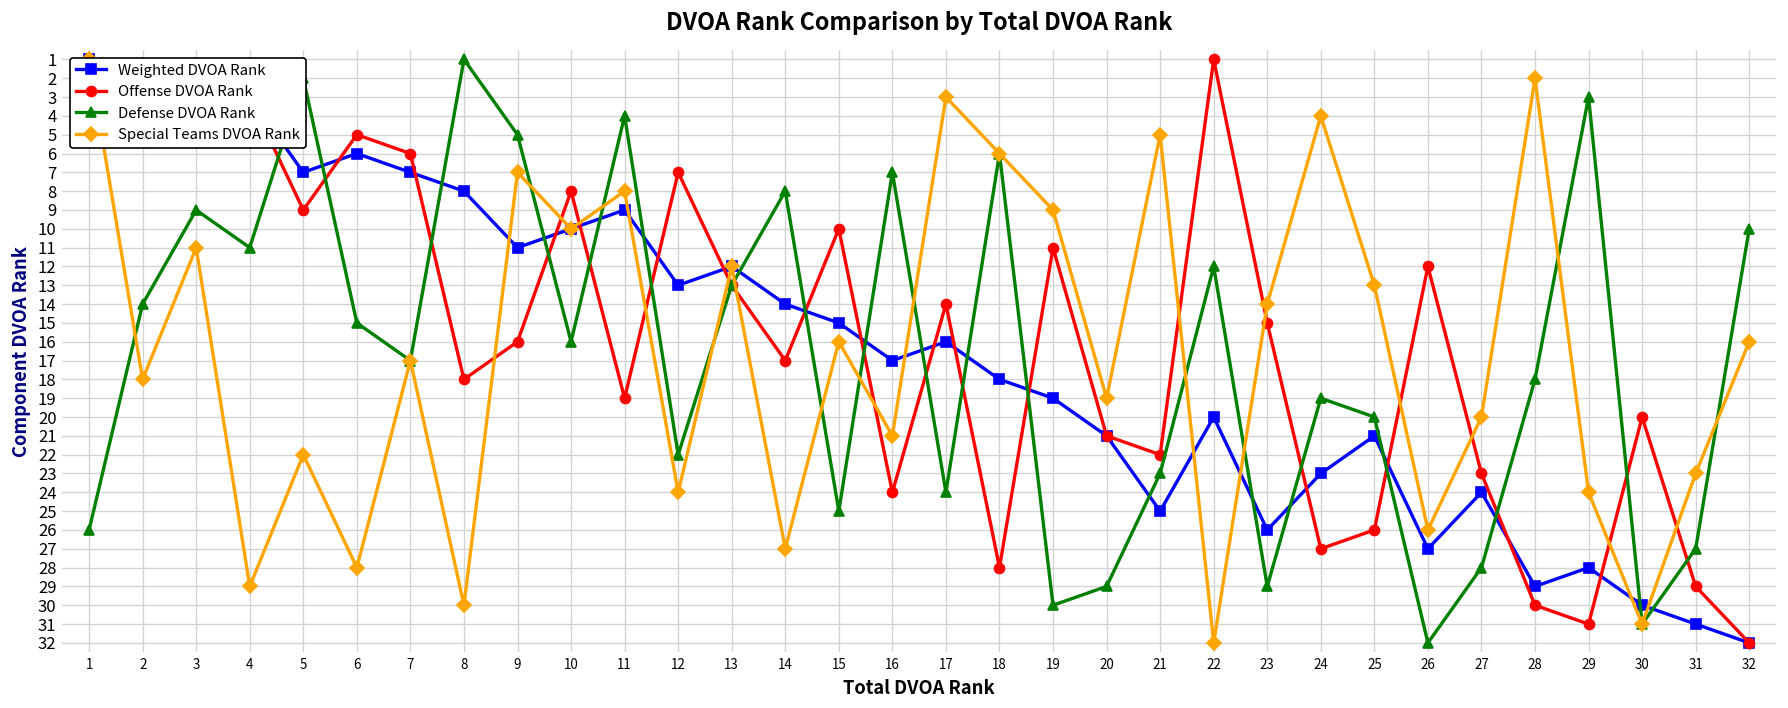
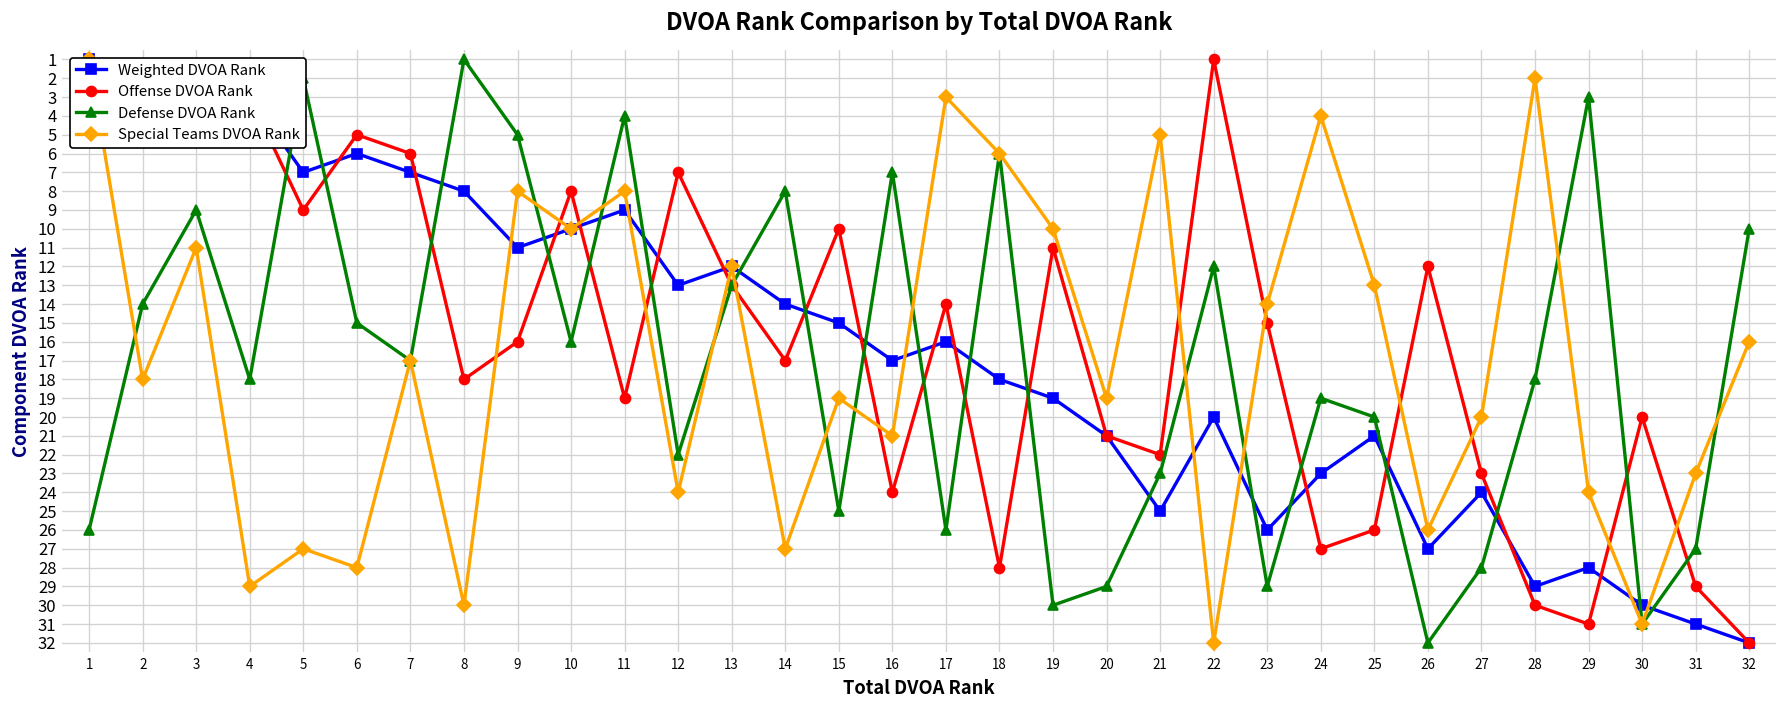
  {
    "Weighted DVOA Rank": {
      "5": 7,
      "6": 6,
      "7": 7,
      "8": 8,
      "9": 11,
      "11": 9,
      "12": 13,
      "14": 14,
      "15": 15,
      "16": 17,
      "17": 16,
      "18": 18,
      "19": 19,
      "21": 25,
      "22": 20,
      "23": 26,
      "24": 23,
      "25": 21,
      "26": 27,
      "27": 24,
      "28": 29,
      "29": 28,
      "30": 30,
      "31": 31
    },
    "Offense DVOA Rank": {
      "5": 9,
      "6": 5,
      "7": 6,
      "8": 18,
      "9": 16,
      "10": 8,
      "11": 19,
      "12": 7,
      "14": 17,
      "15": 10,
      "16": 24,
      "17": 14,
      "18": 28,
      "19": 11,
      "21": 22,
      "22": 1,
      "23": 15,
      "24": 27,
      "25": 26,
      "26": 12,
      "27": 23,
      "28": 30,
      "29": 31,
      "30": 20,
      "31": 29
    },
    "Defense DVOA Rank": {
      "1": 26,
      "2": 14,
      "3": 9,
-     "4": 11,
+     "4": 18,
      "6": 15,
      "8": 1,
      "9": 5,
      "10": 16,
      "11": 4,
      "12": 22,
      "14": 8,
      "15": 25,
      "16": 7,
-     "17": 24,
+     "17": 26,
      "19": 30,
      "20": 29,
      "21": 23,
      "22": 12,
      "23": 29,
      "24": 19,
      "25": 20,
      "26": 32,
      "27": 28,
      "28": 18,
      "29": 3,
      "31": 27,
      "32": 10
    },
    "Special Teams DVOA Rank": {
      "2": 18,
      "3": 11,
      "4": 29,
-     "5": 22,
+     "5": 27,
      "6": 28,
      "8": 30,
-     "9": 7,
+     "9": 8,
      "11": 8,
      "12": 24,
      "14": 27,
-     "15": 16,
+     "15": 19,
      "16": 21,
      "17": 3,
-     "19": 9,
+     "19": 10,
      "20": 19,
      "21": 5,
      "22": 32,
      "23": 14,
      "24": 4,
      "25": 13,
      "26": 26,
      "27": 20,
      "28": 2,
      "29": 24,
      "31": 23,
      "32": 16
    }
  }
